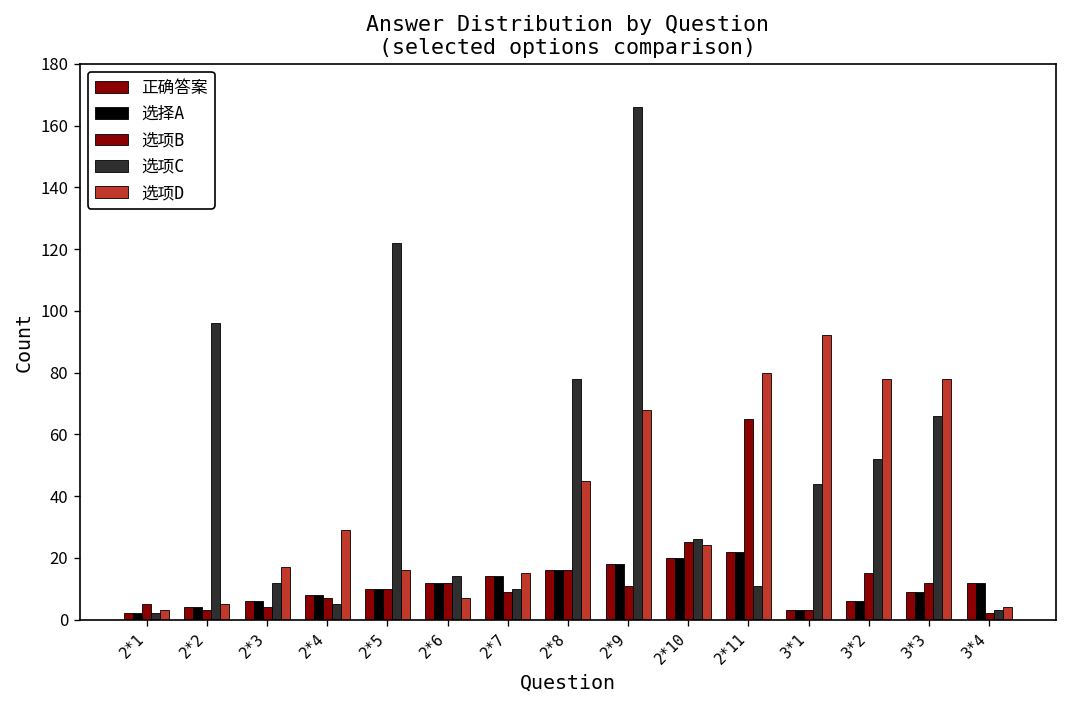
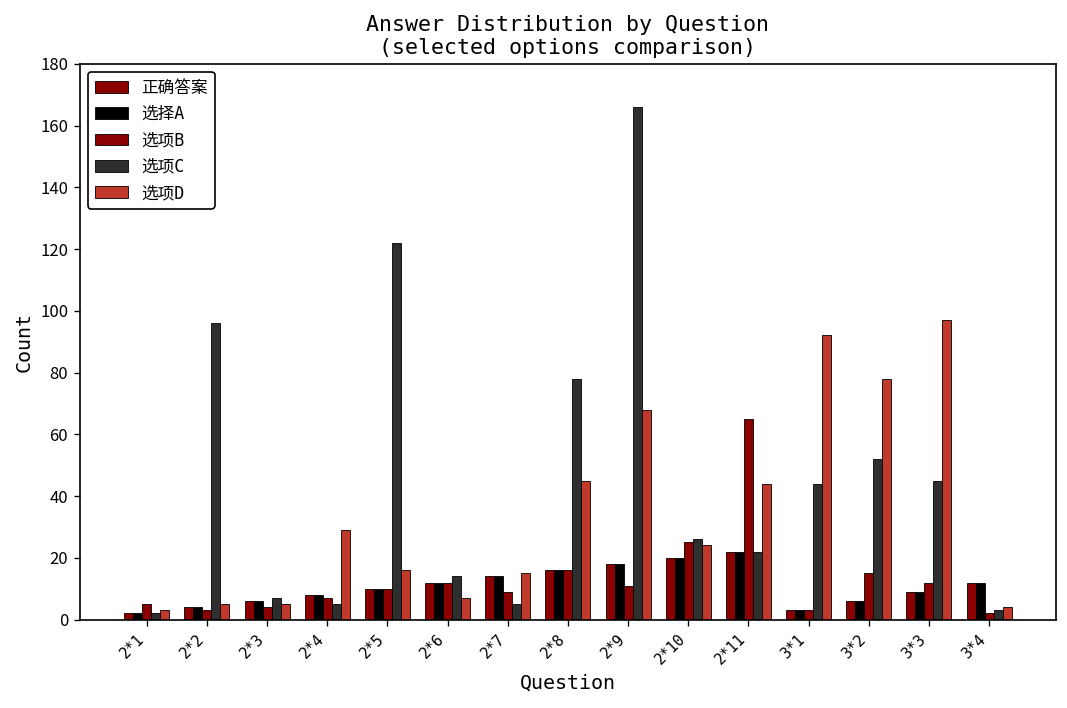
  {
    "选择A": {
      "2*1": 2,
      "2*2": 4,
      "2*3": 6,
      "2*4": 8,
      "2*5": 10,
      "2*6": 12,
      "2*7": 14,
      "2*8": 16,
      "2*9": 18,
      "2*10": 20,
      "2*11": 22,
      "3*1": 3,
      "3*2": 6,
      "3*3": 9,
      "3*4": 12
    },
    "选项C": {
      "2*1": 2,
      "2*2": 96,
-     "2*3": 12,
+     "2*3": 7,
      "2*4": 5,
      "2*5": 122,
      "2*6": 14,
-     "2*7": 10,
+     "2*7": 5,
      "2*8": 78,
      "2*9": 166,
      "2*10": 26,
-     "2*11": 11,
+     "2*11": 22,
      "3*1": 44,
      "3*2": 52,
-     "3*3": 66,
+     "3*3": 45,
      "3*4": 3
    },
    "选项D": {
      "2*1": 3,
      "2*2": 5,
-     "2*3": 17,
+     "2*3": 5,
      "2*4": 29,
      "2*5": 16,
      "2*6": 7,
      "2*7": 15,
      "2*8": 45,
      "2*9": 68,
      "2*10": 24,
-     "2*11": 80,
+     "2*11": 44,
      "3*1": 92,
      "3*2": 78,
-     "3*3": 78,
+     "3*3": 97,
      "3*4": 4
    }
  }
